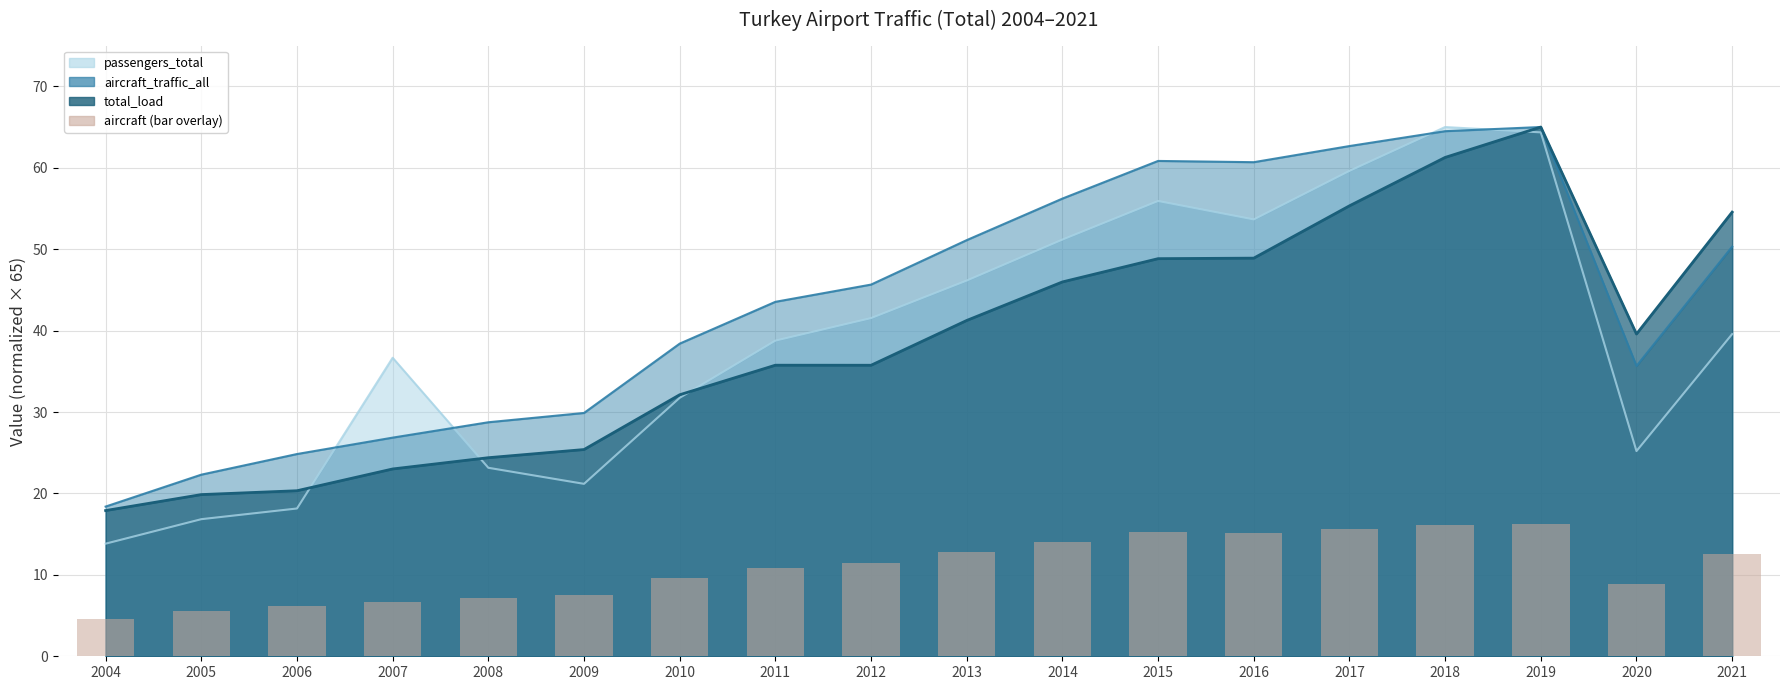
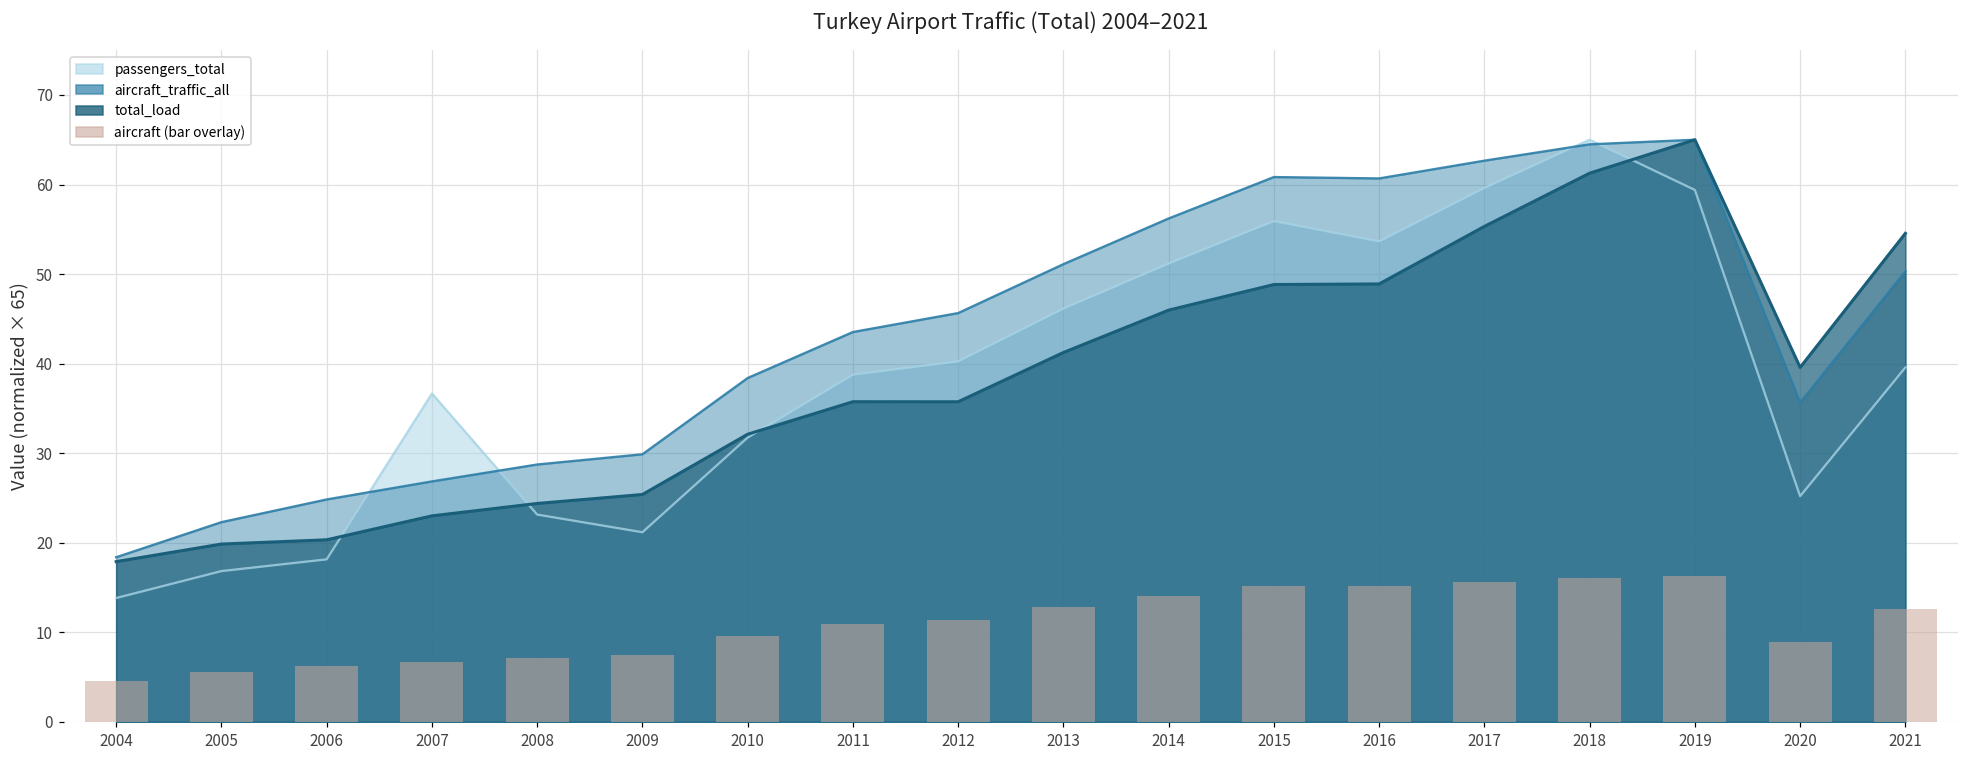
  {
    "passengers_total": {
      "2004": 14,
      "2005": 17,
      "2006": 18,
      "2007": 37,
      "2008": 23,
      "2009": 21,
      "2010": 32,
      "2011": 39,
-     "2012": 42,
+     "2012": 40,
      "2013": 46,
      "2014": 51,
      "2015": 56,
      "2016": 54,
      "2017": 60,
      "2018": 65,
-     "2019": 64,
+     "2019": 59,
      "2020": 25,
      "2021": 40
    },
    "aircraft (bar overlay)": {
      "2004": 5,
      "2005": 6,
      "2006": 6,
      "2007": 7,
      "2008": 7,
      "2009": 7,
      "2010": 10,
      "2011": 11,
      "2012": 11,
      "2013": 13,
      "2014": 14,
      "2015": 15,
      "2016": 15,
      "2017": 16,
      "2018": 16,
      "2019": 16,
      "2020": 9,
      "2021": 13
    }
  }
